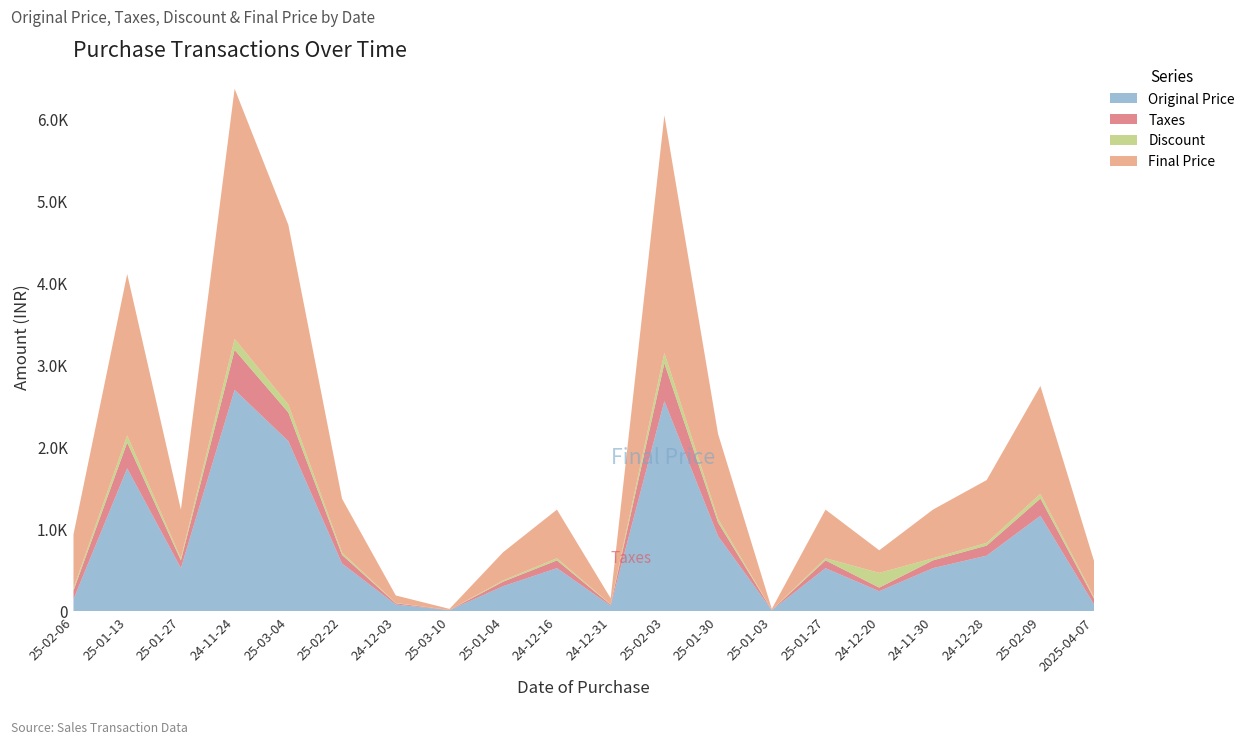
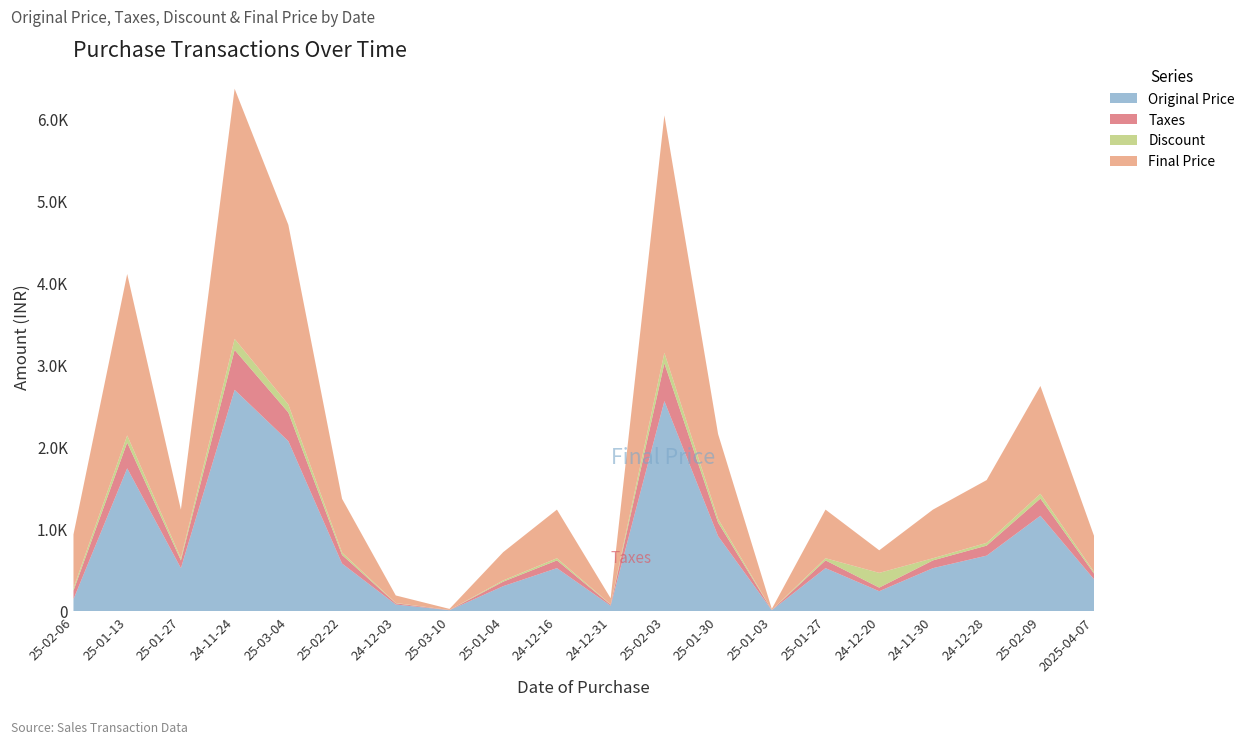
  {
    "Original Price": {
      "25-02-06": 100,
      "25-01-13": 1700,
      "24-11-24": 2700,
      "25-03-04": 2100,
      "25-02-22": 600,
      "25-01-04": 300,
      "24-12-16": 500,
      "25-02-03": 2600,
      "25-01-30": 900,
      "24-12-20": 200,
      "24-11-30": 500,
      "24-12-28": 700,
      "25-02-09": 1200,
-     "2025-04-07": 100
+     "2025-04-07": 400
    },
    "Discount": {
      "25-01-13": 100,
      "24-11-24": 100,
      "25-03-04": 100,
      "25-02-03": 100,
      "25-01-30": 0,
      "24-12-20": 200,
      "24-12-28": 0,
      "25-02-09": 100
    }
  }
